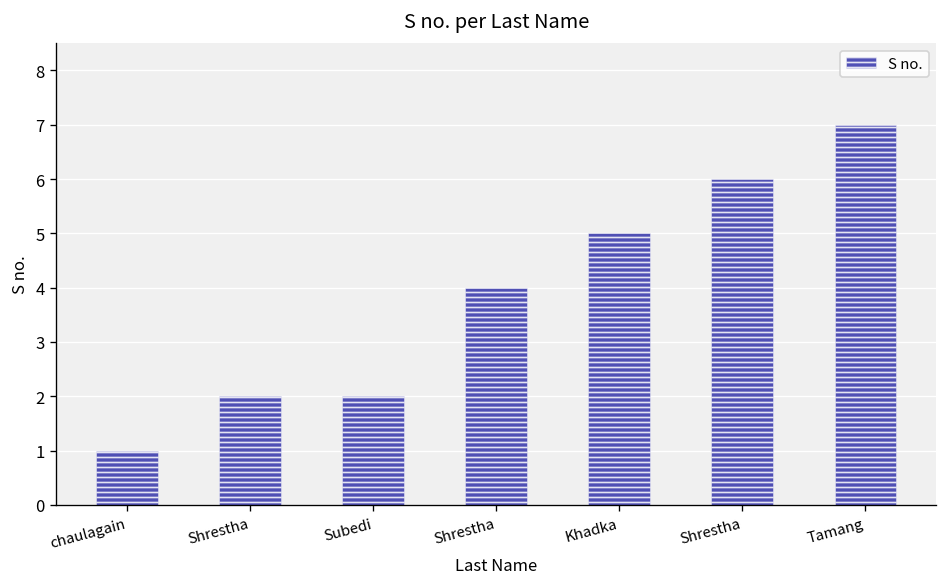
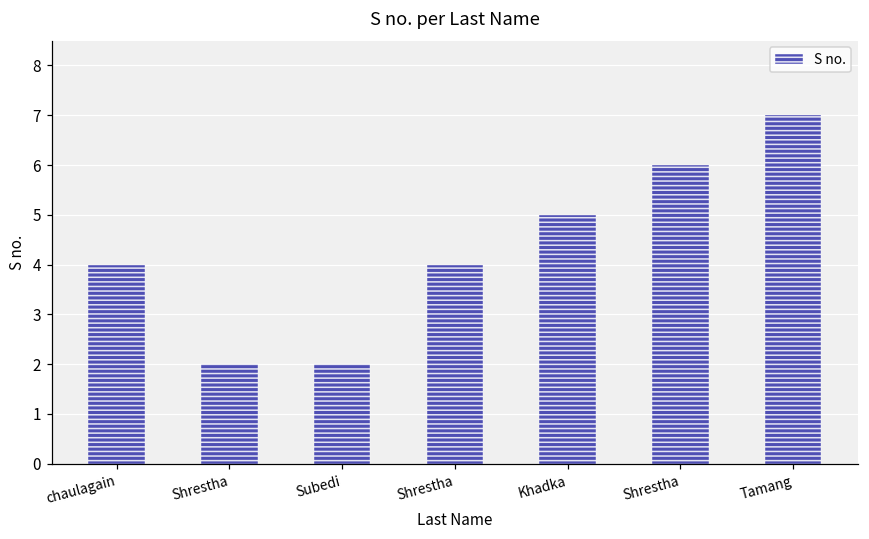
  {
-   "chaulagain": 1,
+   "chaulagain": 4,
    "Subedi": 2,
    "Khadka": 5,
    "Tamang": 7
  }
